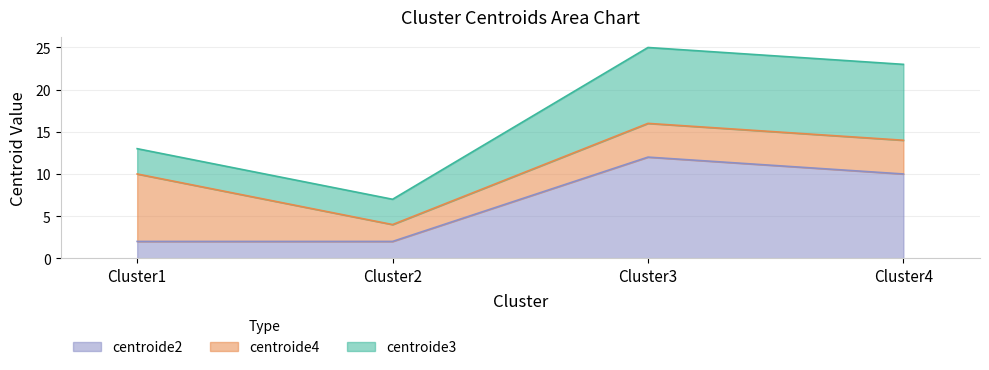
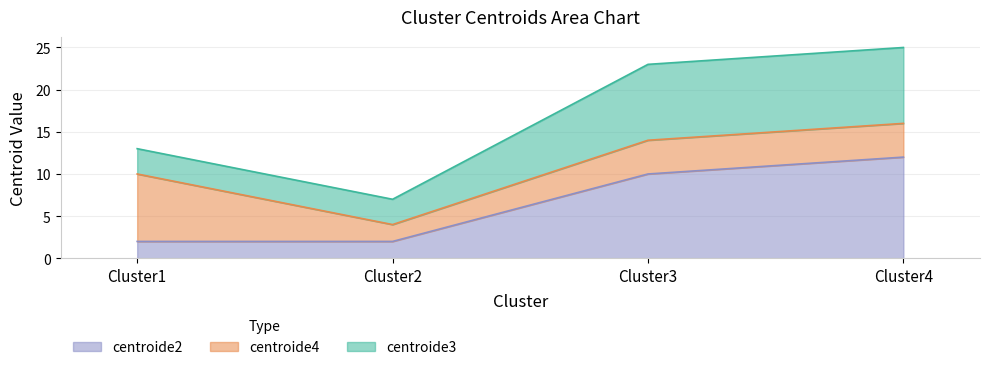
  {
    "centroide2": {
      "Cluster1": 2,
      "Cluster2": 2,
-     "Cluster3": 12,
-     "Cluster4": 10
+     "Cluster3": 10,
+     "Cluster4": 12
    },
    "centroide4": {
      "Cluster1": 8,
      "Cluster2": 2,
      "Cluster3": 4,
      "Cluster4": 4
    },
    "centroide3": {
      "Cluster1": 3,
      "Cluster2": 3,
      "Cluster3": 9,
      "Cluster4": 9
    }
  }
